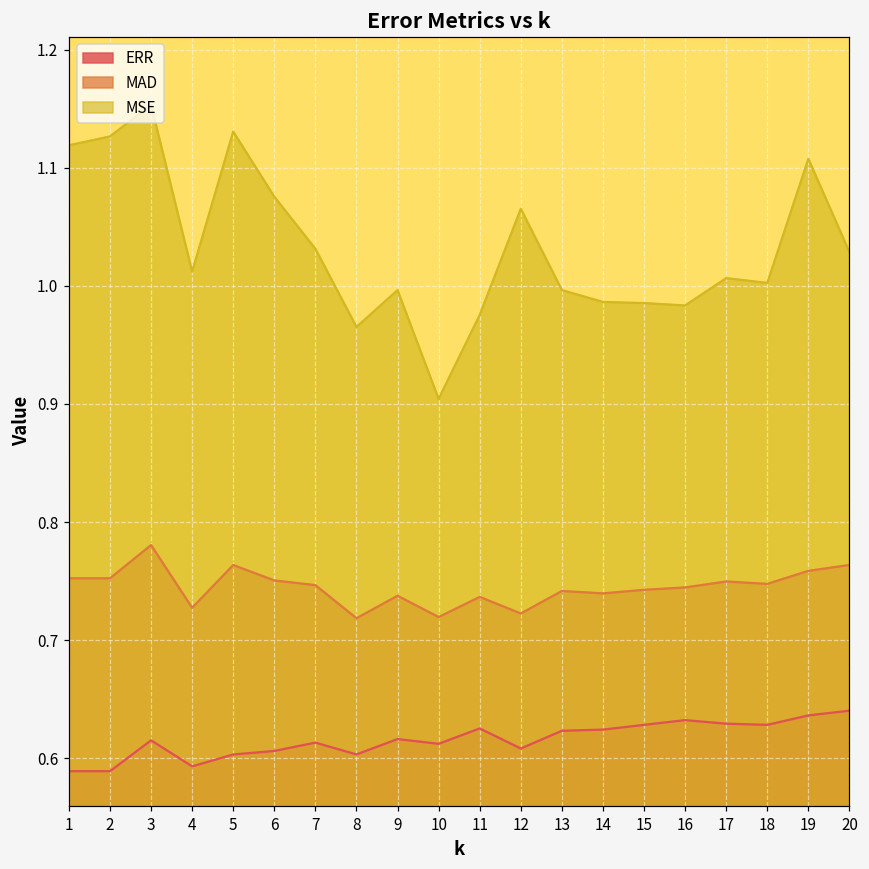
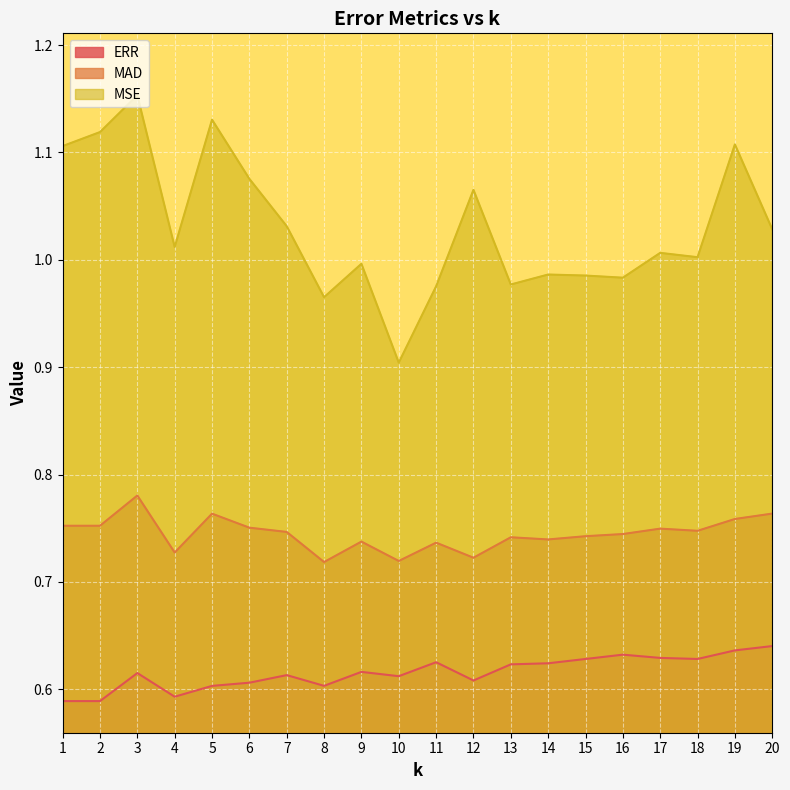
  {
    "MSE": {
-     "1": 1.119,
-     "2": 1.126,
+     "1": 1.106,
+     "2": 1.119,
      "4": 1.012,
      "5": 1.130,
      "6": 1.075,
      "7": 1.031,
      "8": 0.965,
      "9": 0.996,
      "10": 0.904,
      "11": 0.975,
      "12": 1.065,
-     "13": 0.996,
+     "13": 0.977,
      "14": 0.986,
      "15": 0.985,
      "16": 0.983,
      "17": 1.006,
      "18": 1.002,
      "19": 1.107,
      "20": 1.028
    }
  }
